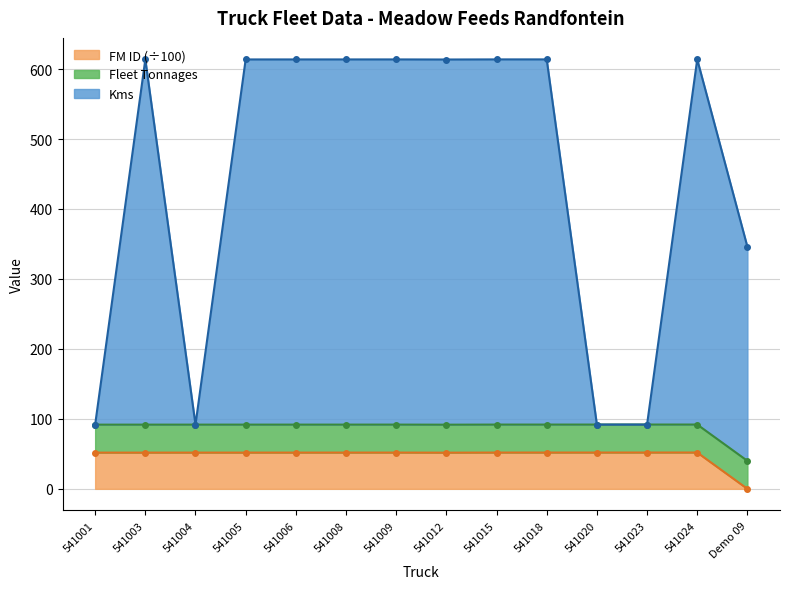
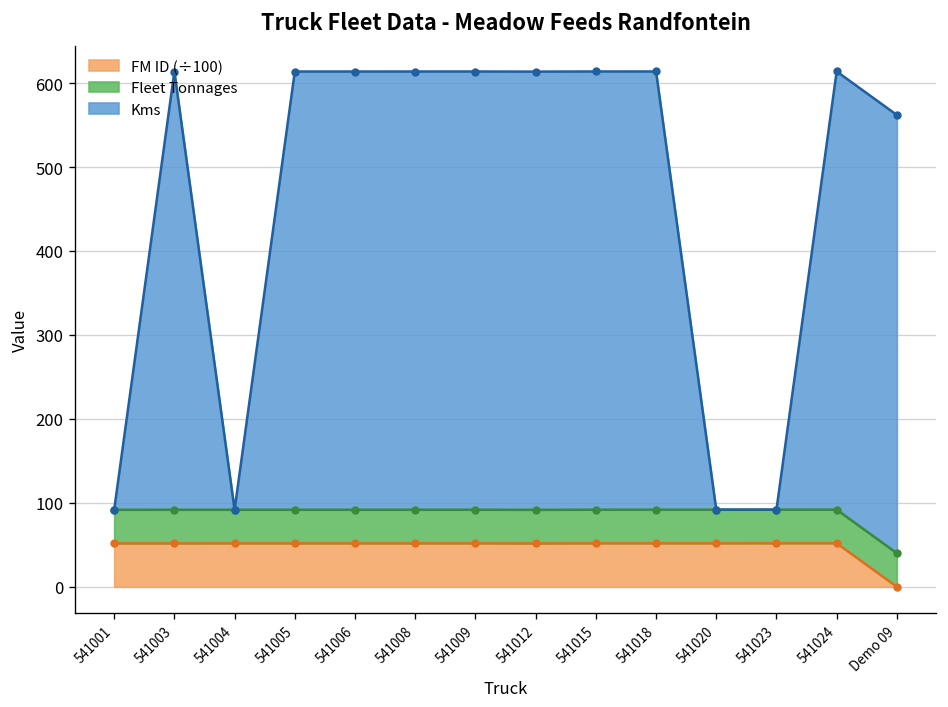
  {
    "FM ID (÷100)": {
      "541001": 50,
      "541003": 50,
      "541004": 50,
      "541005": 50,
      "541006": 50,
      "541008": 50,
      "541009": 50,
      "541012": 50,
      "541015": 50,
      "541018": 50,
      "541020": 50,
      "541023": 50,
      "541024": 50,
      "Demo 09": 0
    },
    "Fleet Tonnages": {
      "541003": 40,
      "541005": 40,
      "541006": 40,
      "541008": 40,
      "541009": 40,
      "541012": 40,
      "541015": 40,
      "541018": 40,
      "541024": 40,
      "Demo 09": 40
    },
    "Kms": {
      "541003": 520,
      "541005": 520,
      "541006": 520,
      "541008": 520,
      "541009": 520,
      "541012": 520,
      "541015": 520,
      "541018": 520,
      "541024": 520,
-     "Demo 09": 310
+     "Demo 09": 520
    }
  }
